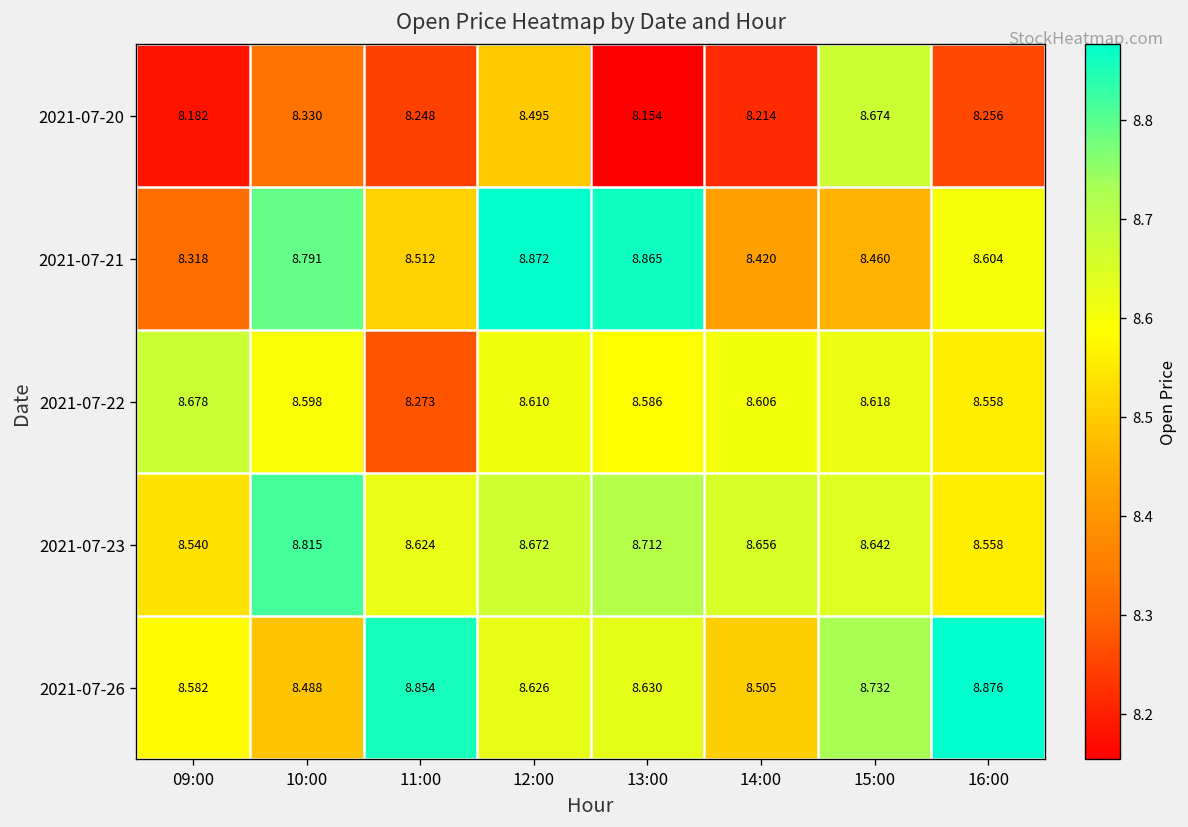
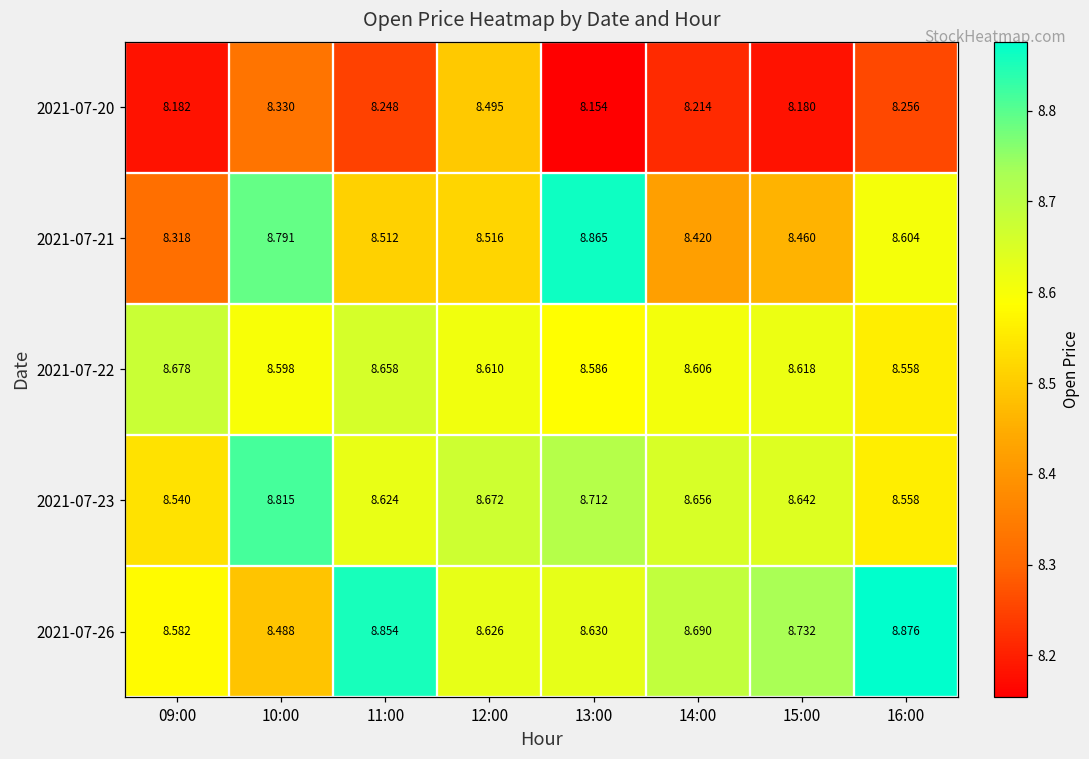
  {
    "2021-07-20": {
      "09:00": 8.182,
      "10:00": 8.330,
      "11:00": 8.248,
      "12:00": 8.495,
      "13:00": 8.154,
      "14:00": 8.214,
-     "15:00": 8.674,
+     "15:00": 8.180,
      "16:00": 8.256
    },
    "2021-07-21": {
      "09:00": 8.318,
      "10:00": 8.791,
      "11:00": 8.512,
-     "12:00": 8.872,
+     "12:00": 8.516,
      "13:00": 8.865,
      "14:00": 8.420,
      "15:00": 8.460,
      "16:00": 8.604
    },
    "2021-07-22": {
      "09:00": 8.678,
      "10:00": 8.598,
-     "11:00": 8.273,
+     "11:00": 8.658,
      "12:00": 8.610,
      "13:00": 8.586,
      "14:00": 8.606,
      "15:00": 8.618,
      "16:00": 8.558
    },
    "2021-07-23": {
      "09:00": 8.540,
      "10:00": 8.815,
      "11:00": 8.624,
      "12:00": 8.672,
      "13:00": 8.712,
      "14:00": 8.656,
      "15:00": 8.642,
      "16:00": 8.558
    },
    "2021-07-26": {
      "09:00": 8.582,
      "10:00": 8.488,
      "11:00": 8.854,
      "12:00": 8.626,
      "13:00": 8.630,
-     "14:00": 8.505,
+     "14:00": 8.690,
      "15:00": 8.732,
      "16:00": 8.876
    }
  }
